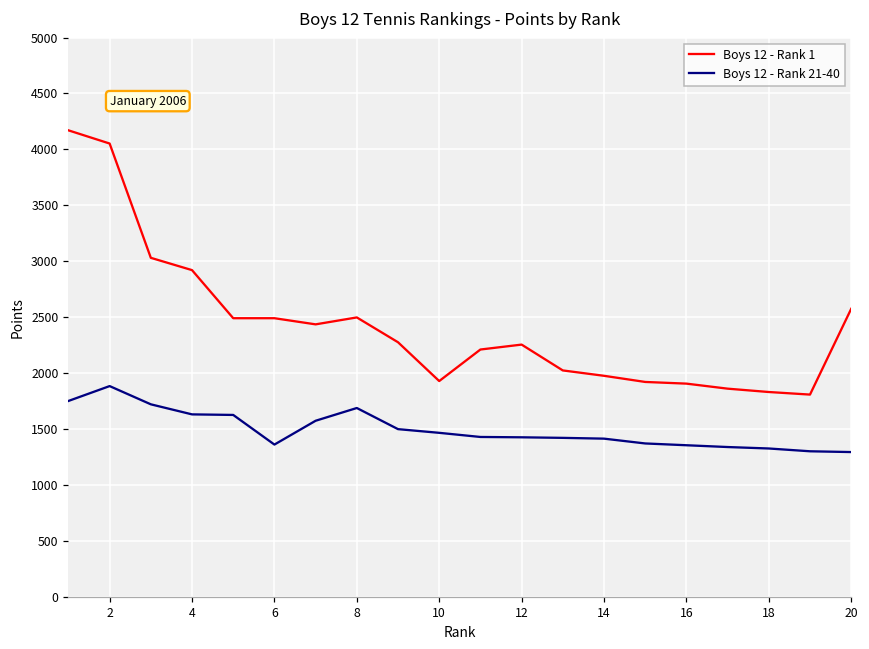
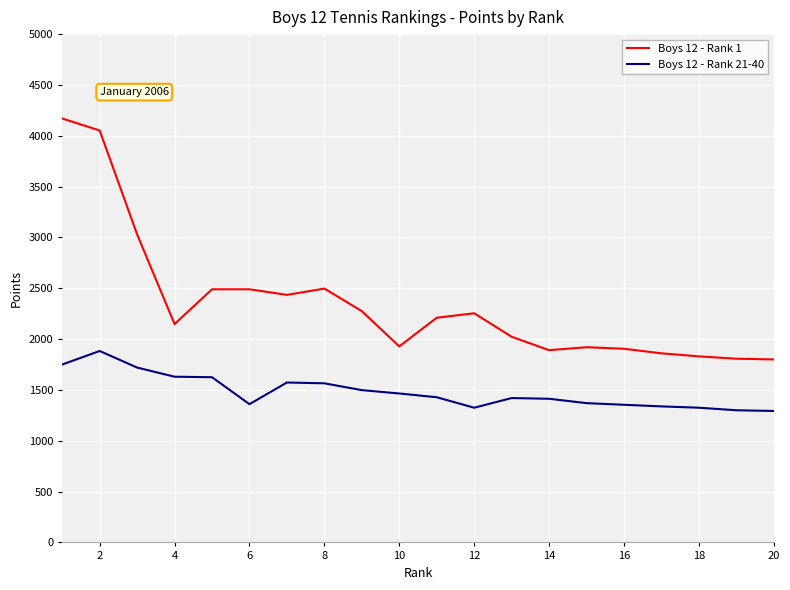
  {
    "Boys 12 - Rank 1": {
      "2": 4050,
-     "4": 2920,
+     "4": 2150,
      "6": 2490,
      "8": 2500,
      "10": 1930,
      "12": 2250,
-     "14": 1980,
+     "14": 1890,
      "16": 1910,
      "18": 1830,
-     "20": 2570
+     "20": 1800
    },
    "Boys 12 - Rank 21-40": {
      "2": 1880,
      "4": 1630,
      "6": 1360,
-     "8": 1690,
+     "8": 1570,
      "10": 1470,
-     "12": 1430,
+     "12": 1330,
      "14": 1410,
      "16": 1350,
      "18": 1330,
      "20": 1290
    }
  }
